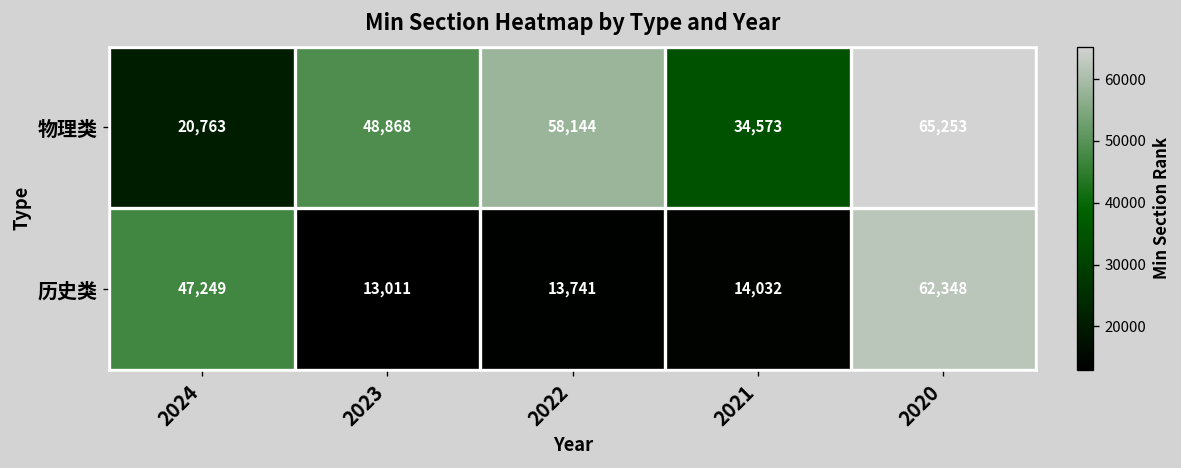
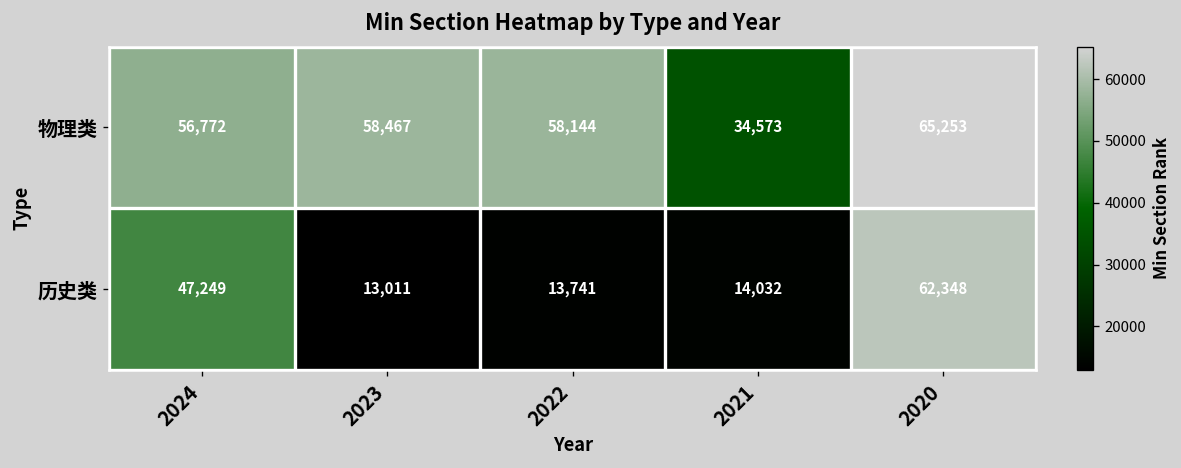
  {
    "物理类": {
-     "2024": "20,763",
-     "2023": "48,868",
+     "2024": "56,772",
+     "2023": "58,467",
      "2022": "58,144",
      "2021": "34,573"
    },
    "历史类": {
      "2024": "47,249",
      "2023": "13,011",
      "2022": "13,741",
      "2021": "14,032",
      "2020": "62,348"
    }
  }
